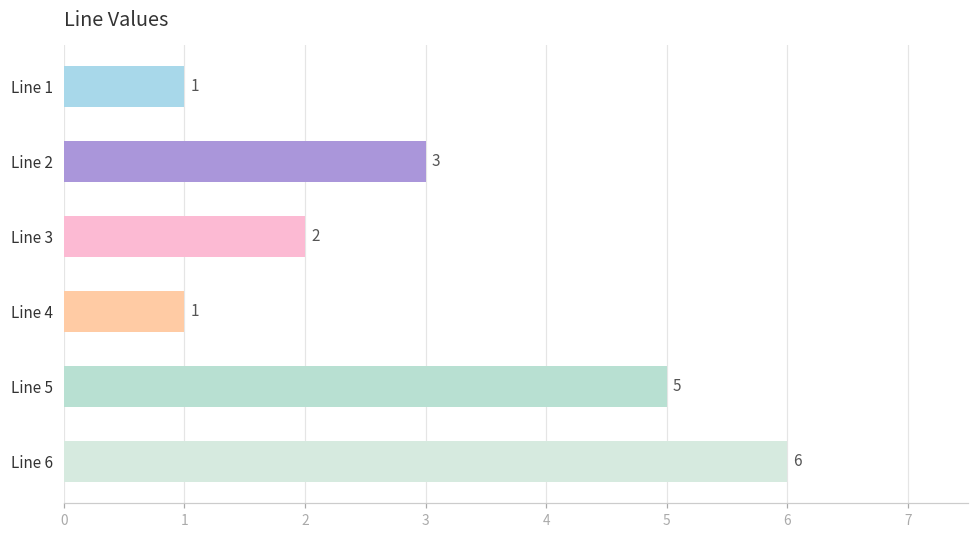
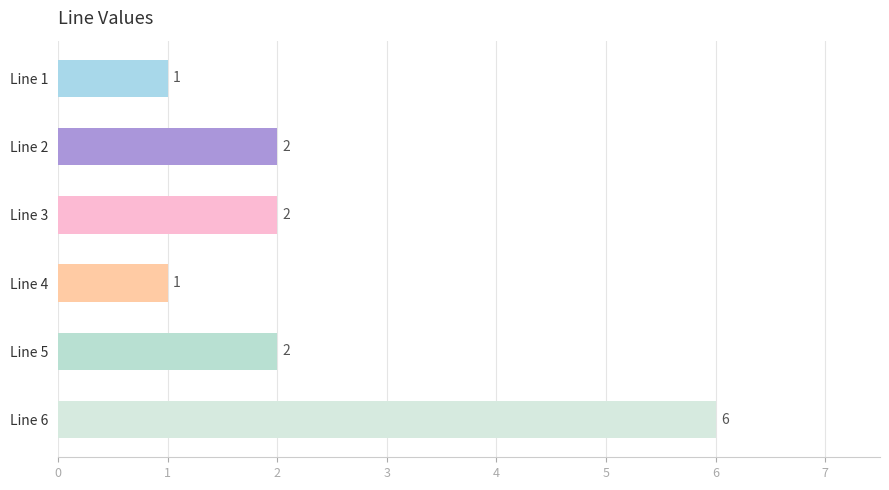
  {
    "Line 1": 1,
-   "Line 2": 3,
+   "Line 2": 2,
    "Line 3": 2,
    "Line 4": 1,
-   "Line 5": 5,
+   "Line 5": 2,
    "Line 6": 6
  }
